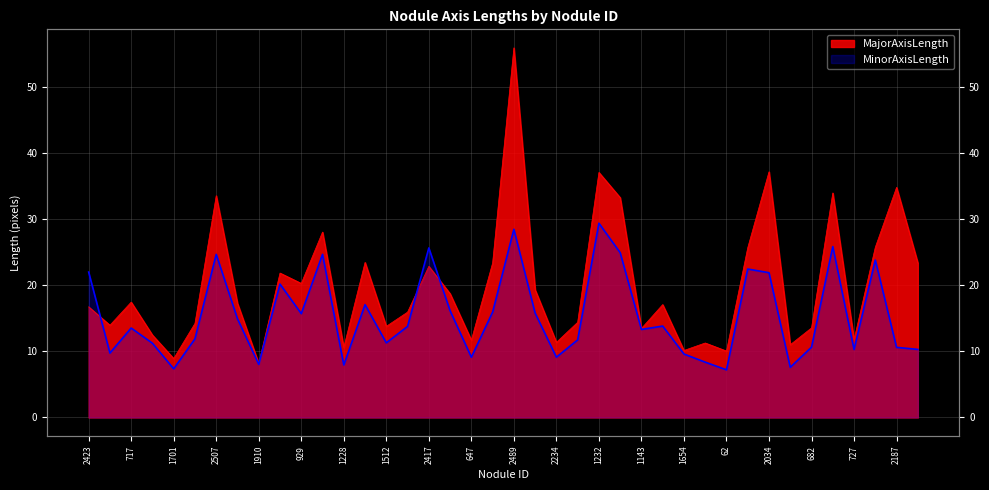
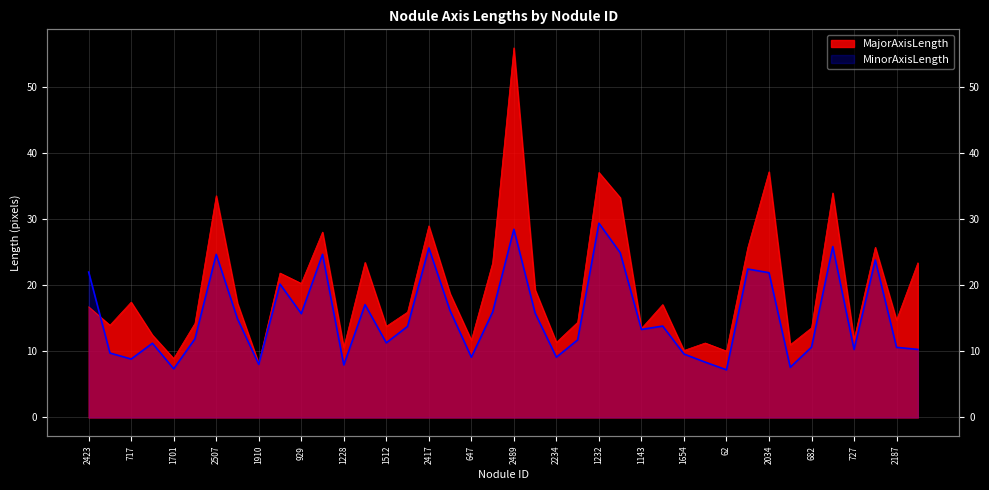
  {
    "MajorAxisLength": {
      "2423": 17,
      "717": 17,
      "1701": 9,
      "2507": 34,
      "929": 20,
      "1228": 11,
      "1512": 14,
-     "2417": 23,
+     "2417": 29,
      "647": 12,
      "2489": 56,
      "2234": 11,
      "1232": 37,
      "1654": 10,
      "62": 10,
      "2034": 37,
      "682": 14,
      "727": 12,
-     "2187": 35
+     "2187": 15
    },
    "MinorAxisLength": {
      "2423": 22,
-     "717": 14,
+     "717": 9,
      "1701": 7,
      "2507": 25,
      "929": 16,
      "1228": 8,
      "1512": 11,
      "2417": 26,
      "647": 9,
      "2489": 28,
      "2234": 9,
      "1232": 29,
      "1654": 10,
      "62": 7,
      "2034": 22,
      "682": 11,
      "727": 10,
      "2187": 11
    }
  }
